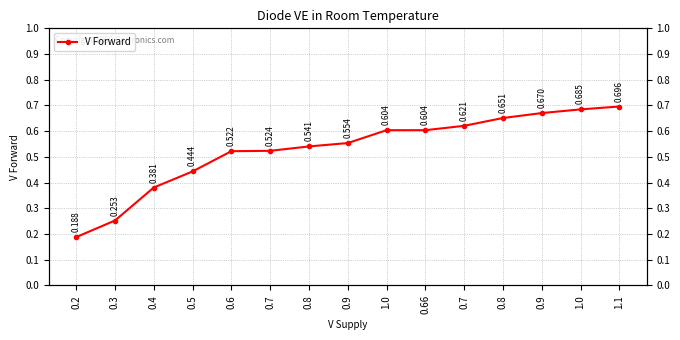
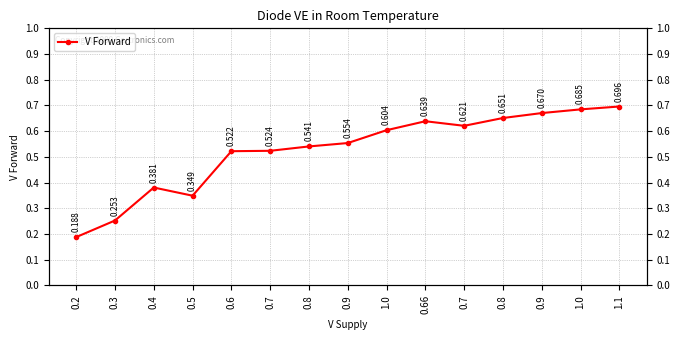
  {
    "0.2": 0.188,
    "0.3": 0.253,
    "0.4": 0.381,
-   "0.5": 0.444,
+   "0.5": 0.349,
    "0.6": 0.522,
-   "0.66": 0.604,
+   "0.66": 0.639,
    "1.1": 0.696
  }
